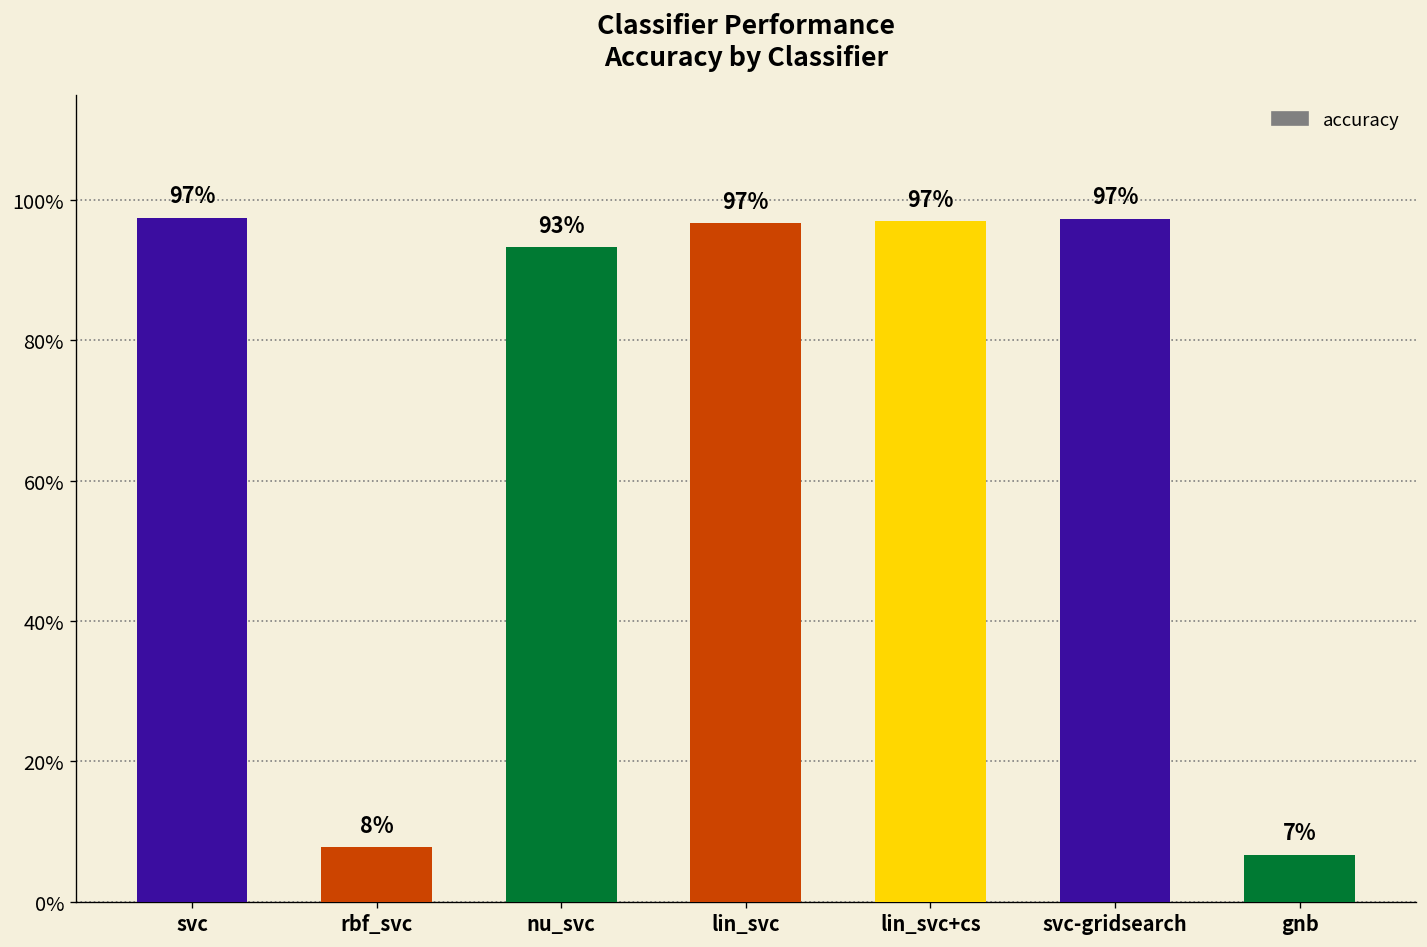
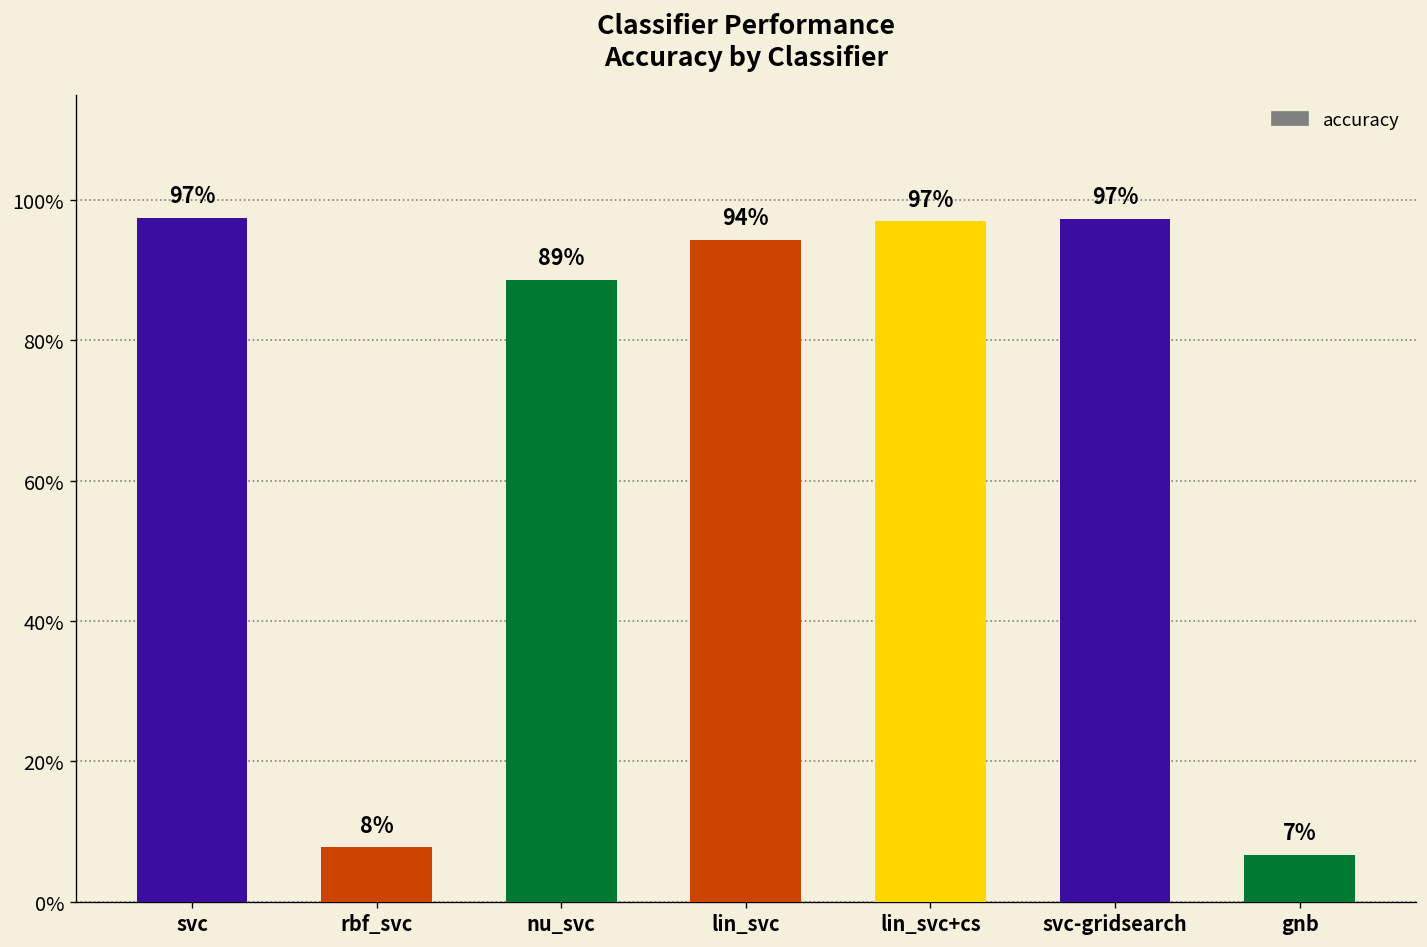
  {
    "svc": "97%",
    "rbf_svc": "8%",
-   "nu_svc": "93%",
-   "lin_svc": "97%",
+   "nu_svc": "89%",
+   "lin_svc": "94%",
    "lin_svc+cs": "97%",
    "svc-gridsearch": "97%",
    "gnb": "7%"
  }
